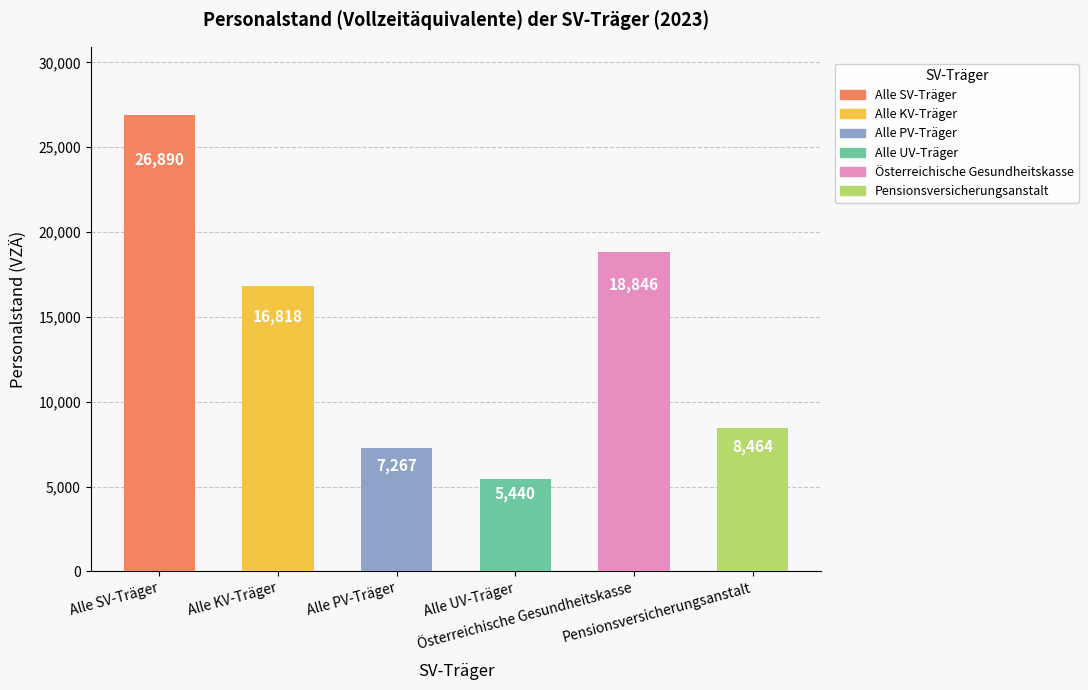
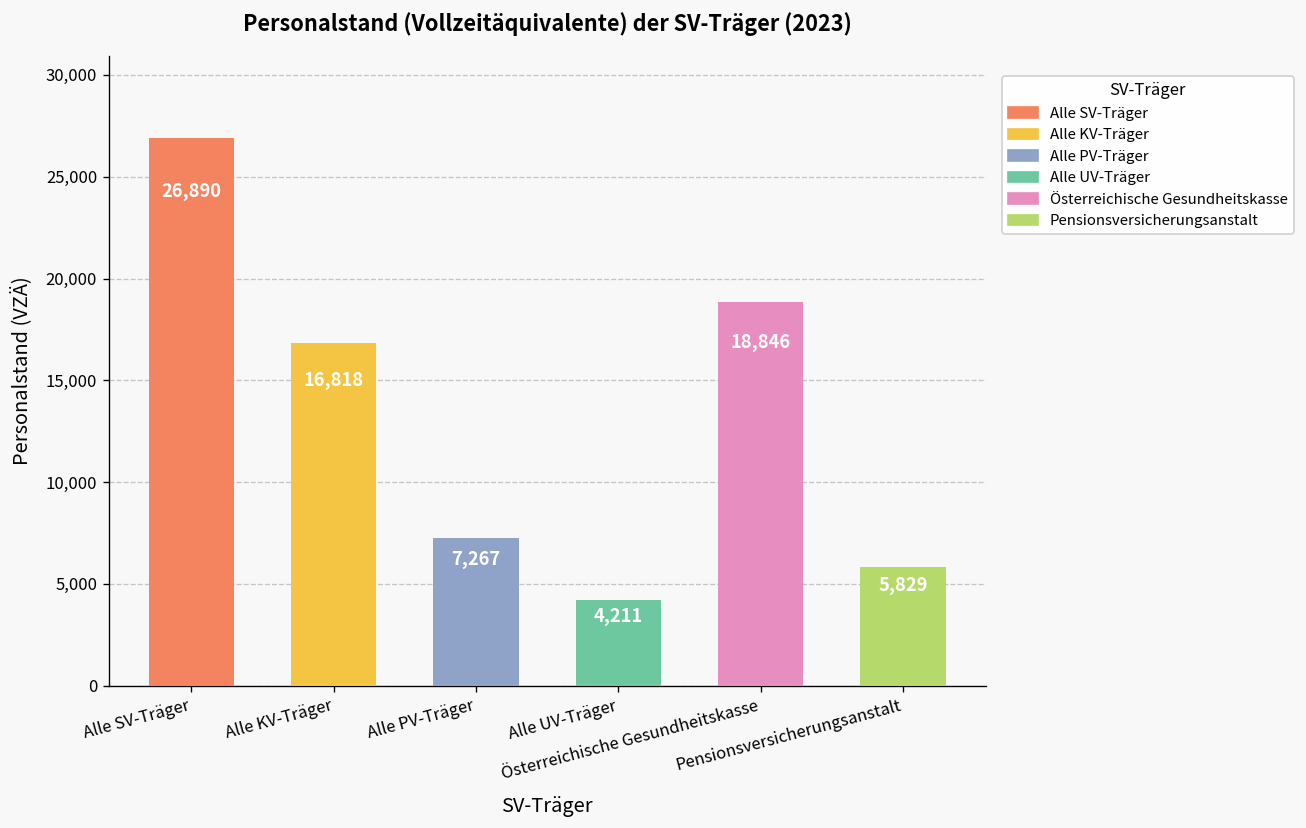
  {
    "Alle SV-Träger": "26,890",
    "Alle KV-Träger": "16,818",
    "Alle PV-Träger": "7,267",
-   "Alle UV-Träger": "5,440",
+   "Alle UV-Träger": "4,211",
    "Österreichische Gesundheitskasse": "18,846",
-   "Pensionsversicherungsanstalt": "8,464"
+   "Pensionsversicherungsanstalt": "5,829"
  }
